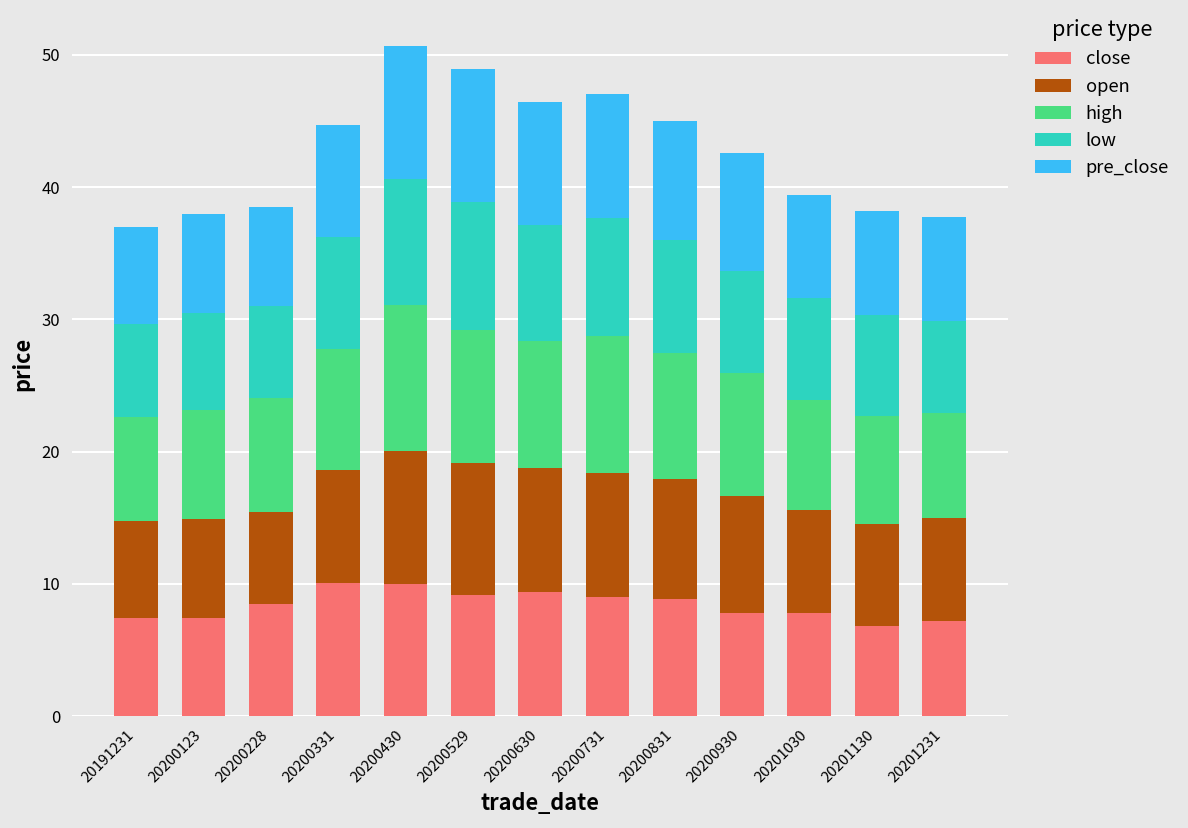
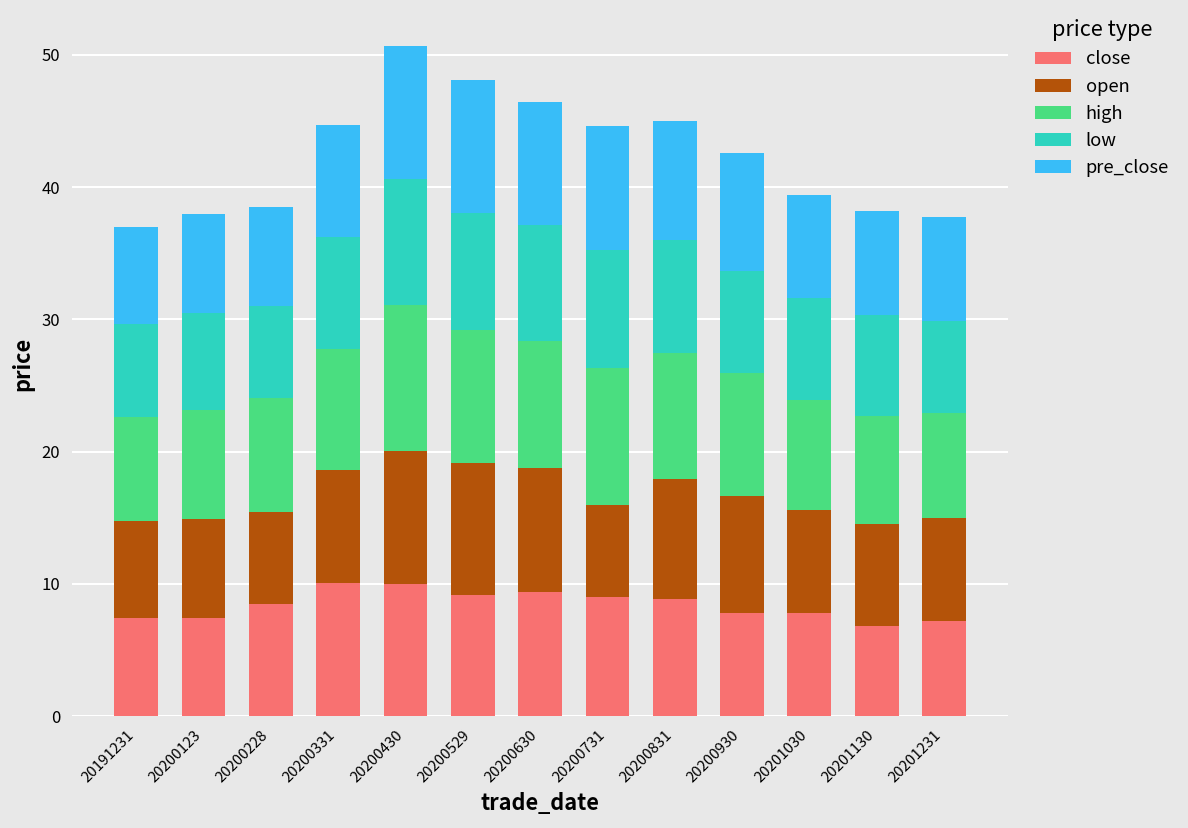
  {
    "close": {
      "20191231": 7.4,
      "20200123": 7.5,
      "20200228": 8.5,
      "20200331": 10.1,
      "20200430": 10.0,
      "20200529": 9.2,
      "20200630": 9.4,
      "20200731": 9.0,
      "20200831": 8.9,
      "20200930": 7.8,
      "20201030": 7.8,
      "20201130": 6.8,
      "20201231": 7.2
    },
    "open": {
      "20191231": 7.3,
      "20200123": 7.5,
      "20200228": 7.0,
      "20200331": 8.5,
      "20200430": 10.0,
      "20200529": 10.0,
      "20200630": 9.4,
-     "20200731": 9.4,
+     "20200731": 7.0,
      "20200831": 9.0,
      "20200930": 8.9,
      "20201030": 7.8,
      "20201130": 7.7,
      "20201231": 7.8
    },
    "high": {
      "20191231": 7.9,
      "20200123": 8.2,
      "20200228": 8.6,
      "20200331": 9.1,
      "20200430": 11.0,
      "20200529": 10.1,
      "20200630": 9.6,
      "20200731": 10.4,
      "20200831": 9.6,
      "20200930": 9.2,
      "20201030": 8.3,
      "20201130": 8.2,
      "20201231": 7.9
    },
    "low": {
      "20191231": 7.0,
      "20200123": 7.4,
      "20200228": 7.0,
      "20200331": 8.5,
      "20200430": 9.5,
-     "20200529": 9.7,
+     "20200529": 8.8,
      "20200630": 8.7,
      "20200731": 8.9,
      "20200831": 8.5,
      "20200930": 7.8,
      "20201030": 7.7,
      "20201130": 7.7,
      "20201231": 7.0
    },
    "pre_close": {
      "20191231": 7.3,
      "20200123": 7.4,
      "20200228": 7.5,
      "20200331": 8.5,
      "20200430": 10.1,
      "20200529": 10.0,
      "20200630": 9.3,
      "20200731": 9.4,
      "20200831": 9.0,
      "20200930": 8.9,
      "20201030": 7.8,
      "20201130": 7.8,
      "20201231": 7.8
    }
  }
